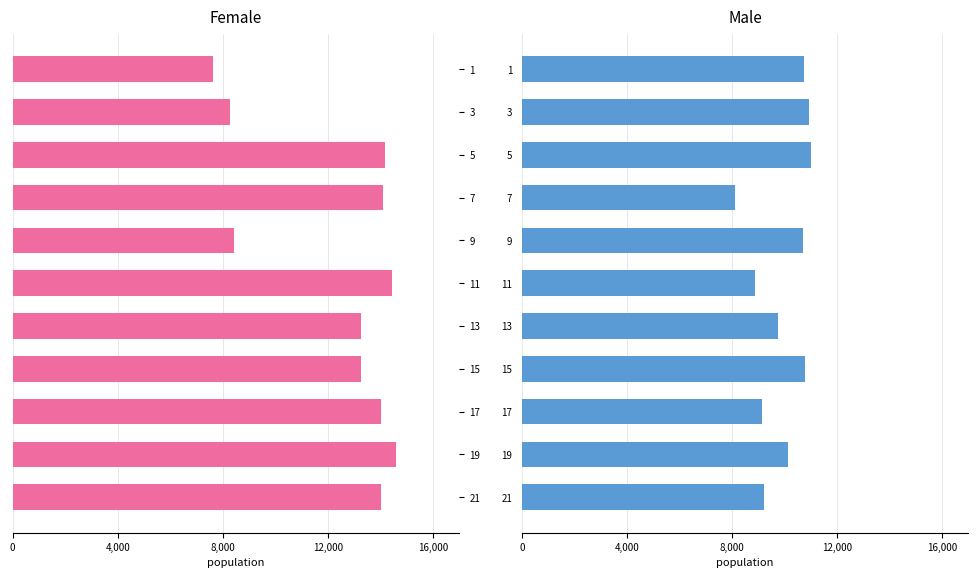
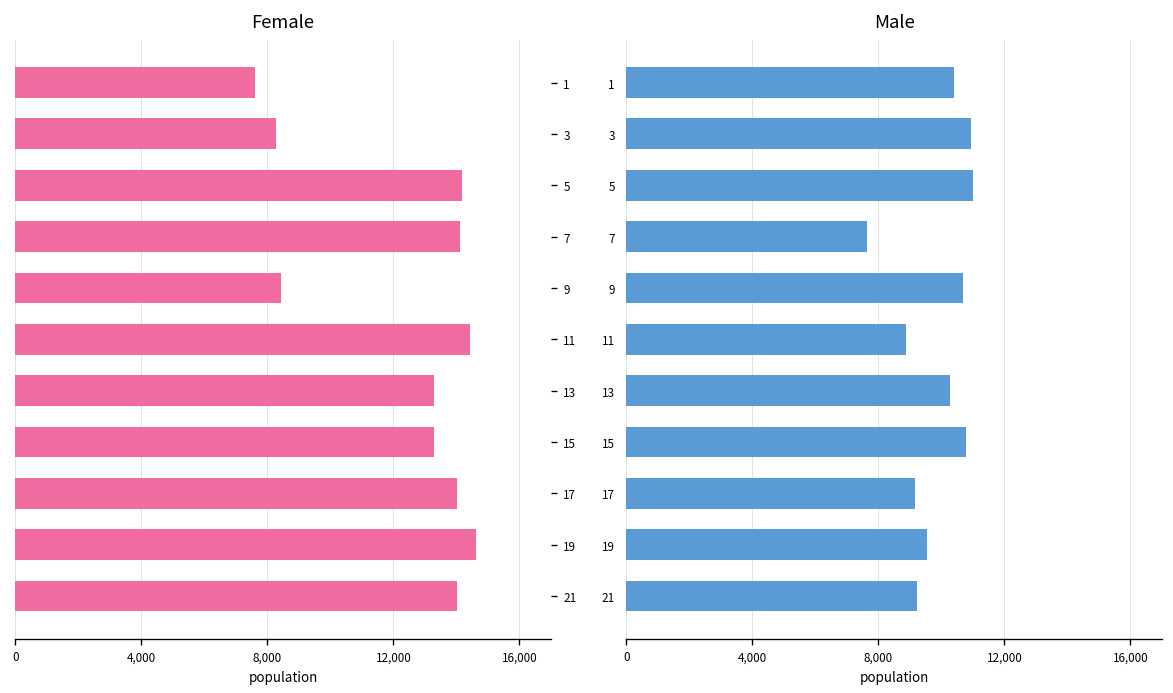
  {
    "Male": {
-     "1": "10,800",
+     "1": "10,400",
      "3": "10,900",
      "5": "11,000",
-     "7": "8,100",
+     "7": "7,600",
      "9": "10,700",
      "11": "8,900",
-     "13": "9,800",
+     "13": "10,300",
      "15": "10,800",
      "17": "9,200",
-     "19": "10,100",
+     "19": "9,600",
      "21": "9,200"
    }
  }
